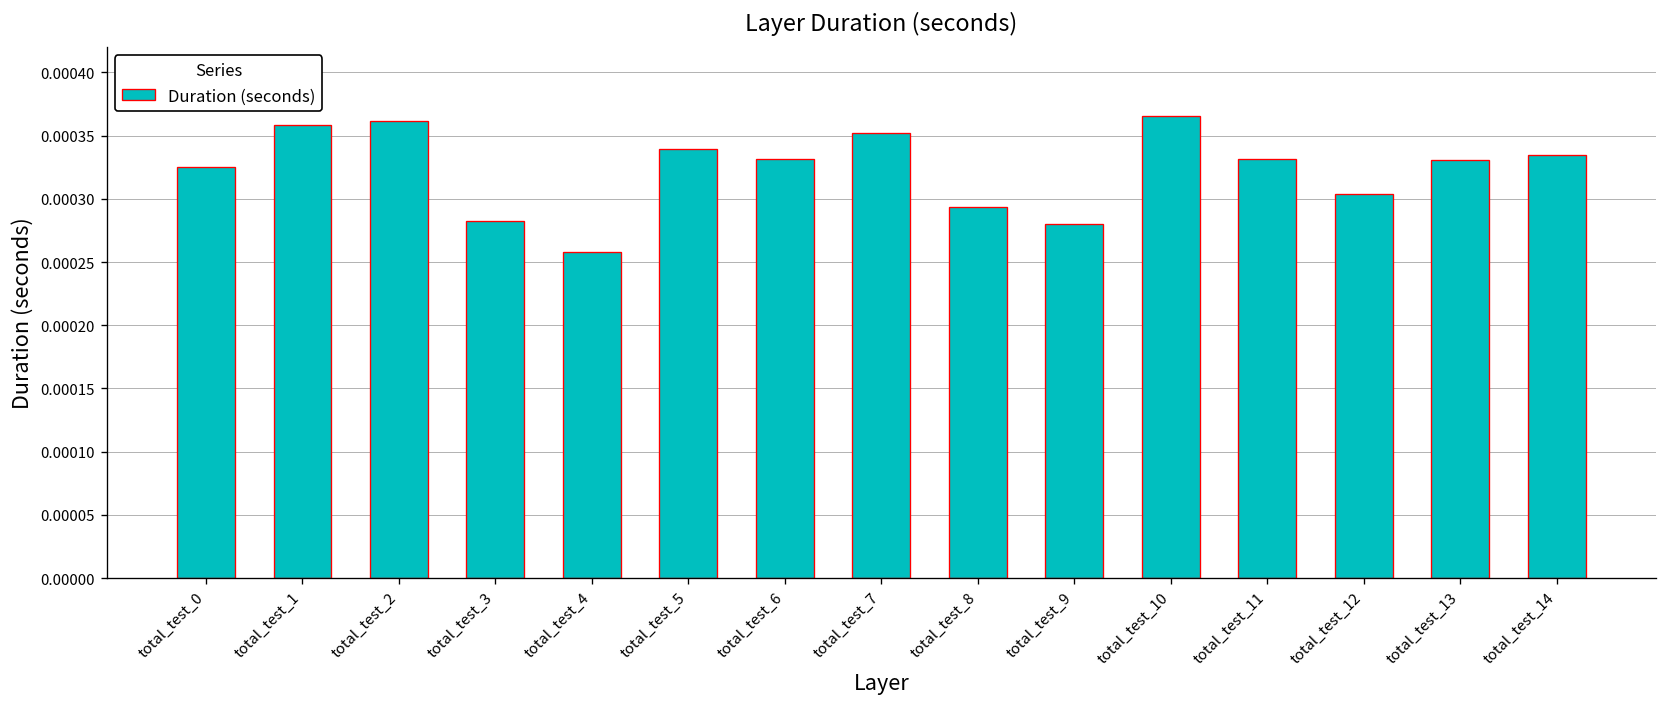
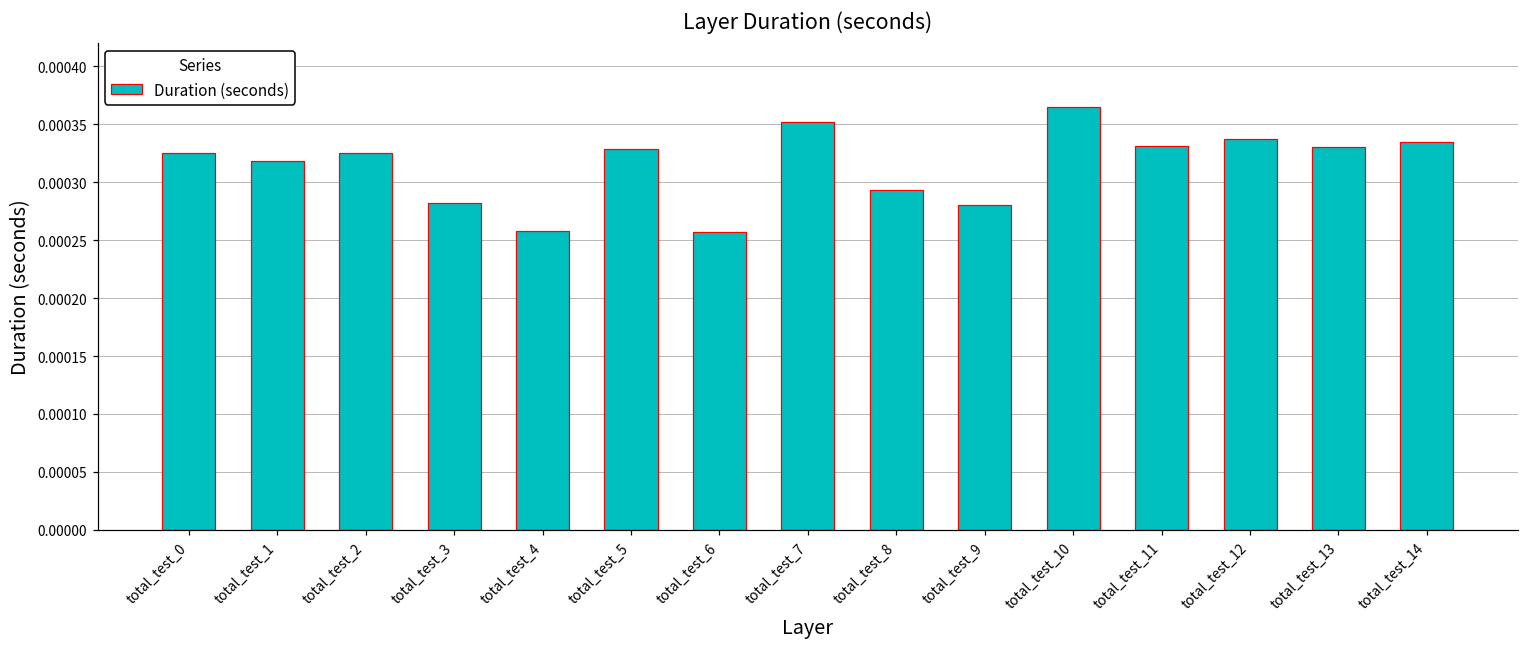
  {
    "total_test_0": 0.000325,
-   "total_test_1": 0.000358,
-   "total_test_2": 0.000362,
+   "total_test_1": 0.000318,
+   "total_test_2": 0.000326,
    "total_test_3": 0.000282,
    "total_test_4": 0.000258,
-   "total_test_5": 0.000339,
-   "total_test_6": 0.000332,
+   "total_test_5": 0.000328,
+   "total_test_6": 0.000257,
    "total_test_7": 0.000352,
    "total_test_8": 0.000293,
    "total_test_9": 0.000280,
    "total_test_10": 0.000365,
    "total_test_11": 0.000331,
-   "total_test_12": 0.000304,
+   "total_test_12": 0.000338,
    "total_test_13": 0.000331,
    "total_test_14": 0.000335
  }
